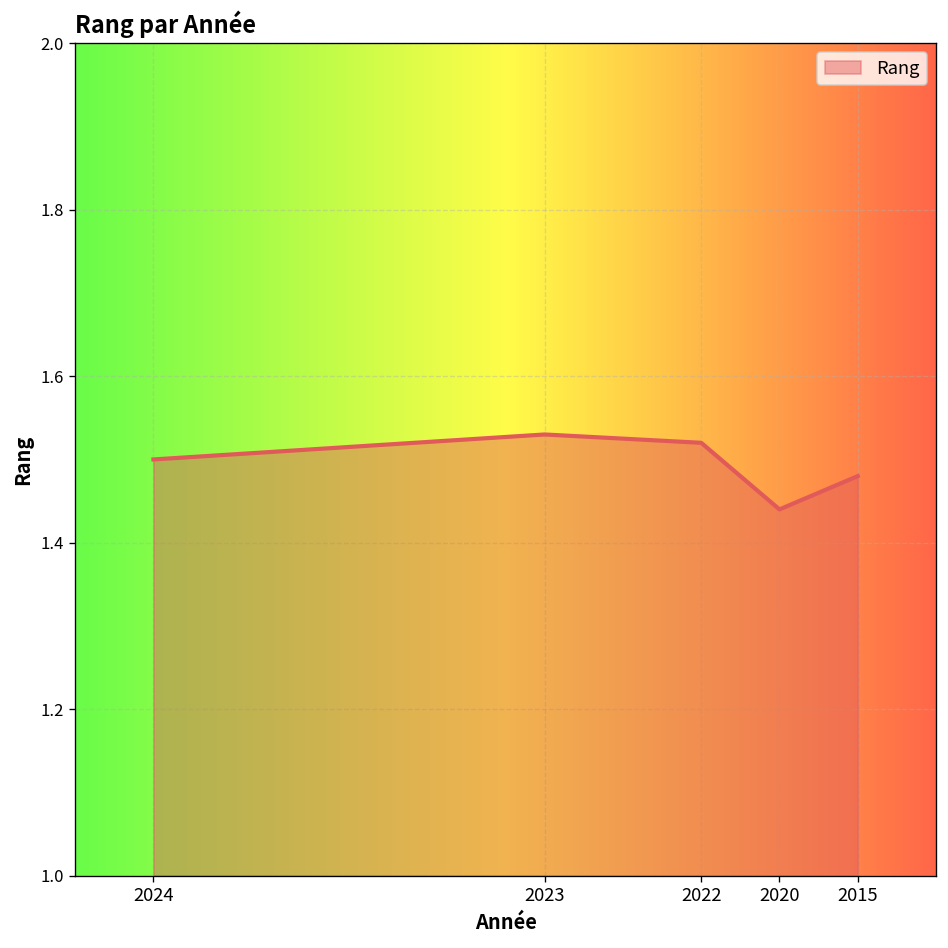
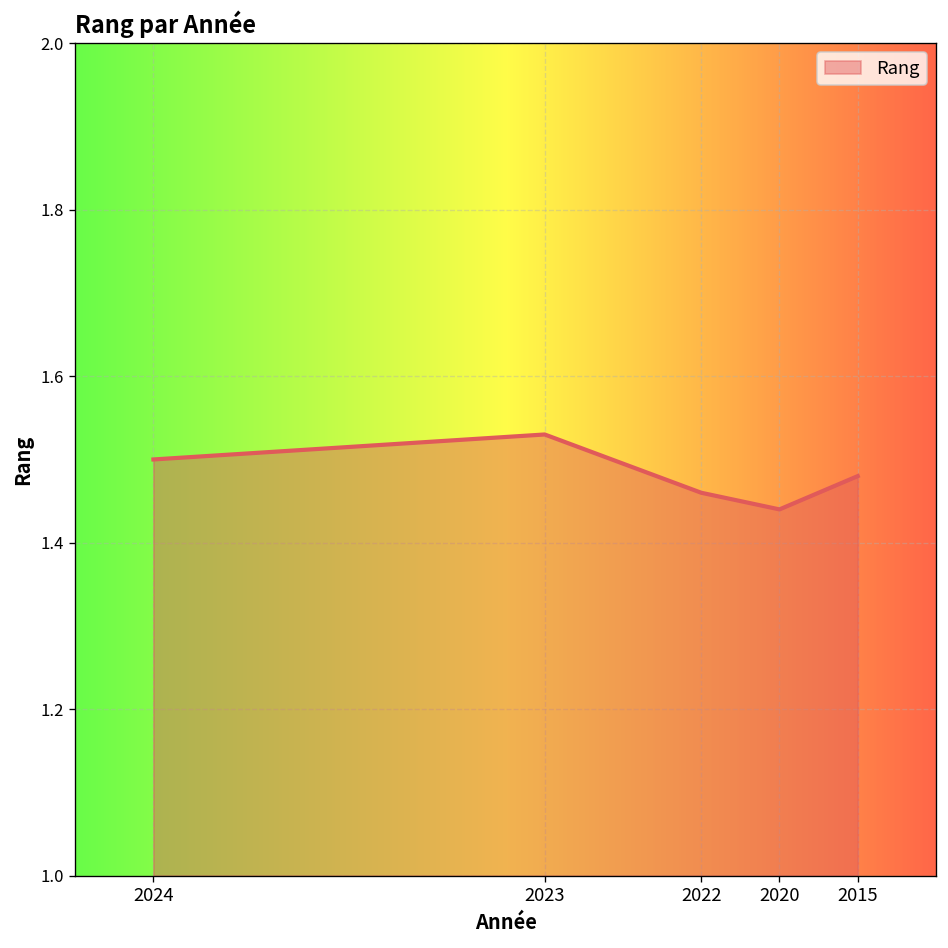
  {
    "2024": 1.50,
    "2023": 1.53,
-   "2022": 1.52,
+   "2022": 1.46,
    "2020": 1.44,
    "2015": 1.48
  }
